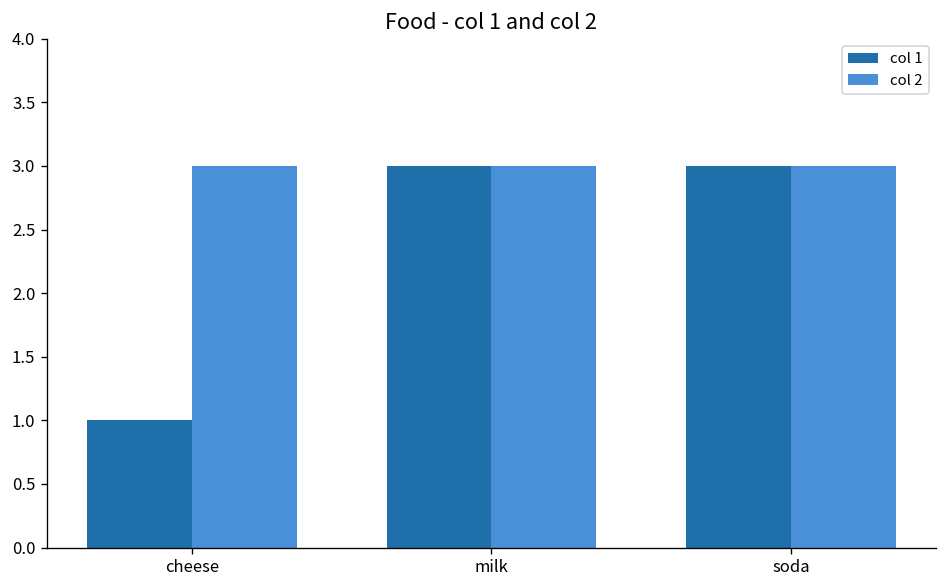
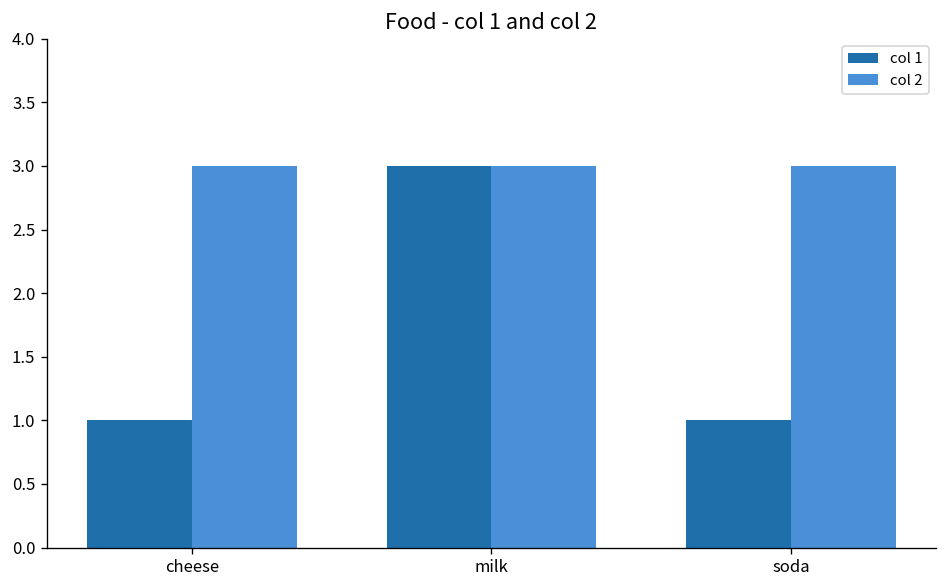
  {
    "col 1": {
      "cheese": 1,
      "milk": 3,
-     "soda": 3
+     "soda": 1
    },
    "col 2": {
      "cheese": 3,
      "milk": 3,
      "soda": 3
    }
  }
